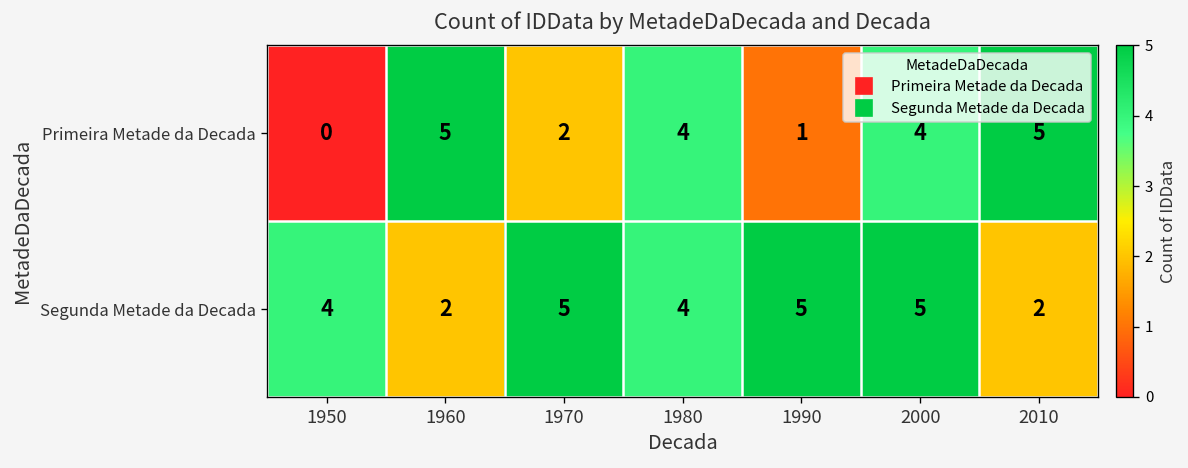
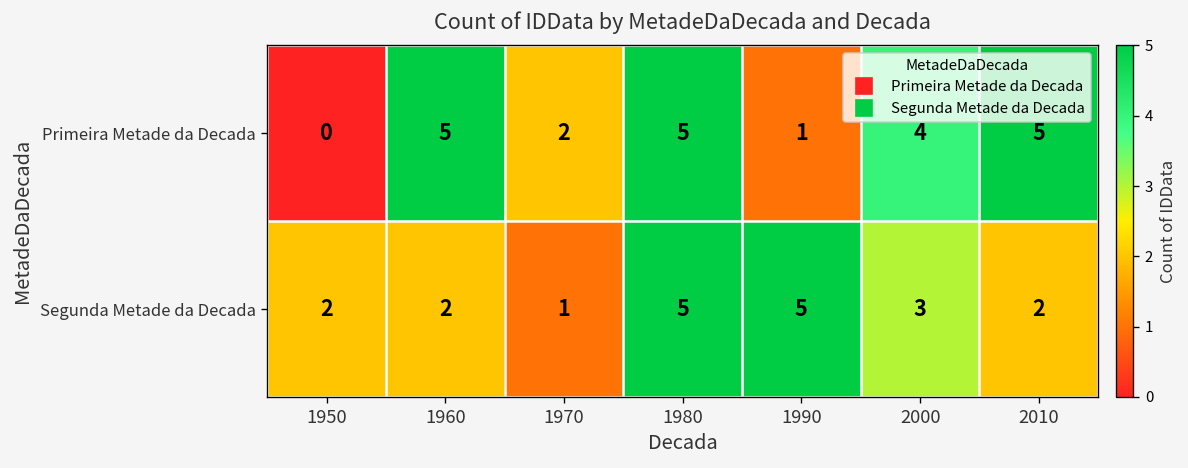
  {
    "Primeira Metade da Decada": {
      "1950": 0,
      "1960": 5,
      "1970": 2,
-     "1980": 4,
+     "1980": 5,
      "1990": 1
    },
    "Segunda Metade da Decada": {
-     "1950": 4,
+     "1950": 2,
      "1960": 2,
-     "1970": 5,
-     "1980": 4,
+     "1970": 1,
+     "1980": 5,
      "1990": 5,
-     "2000": 5,
+     "2000": 3,
      "2010": 2
    }
  }
